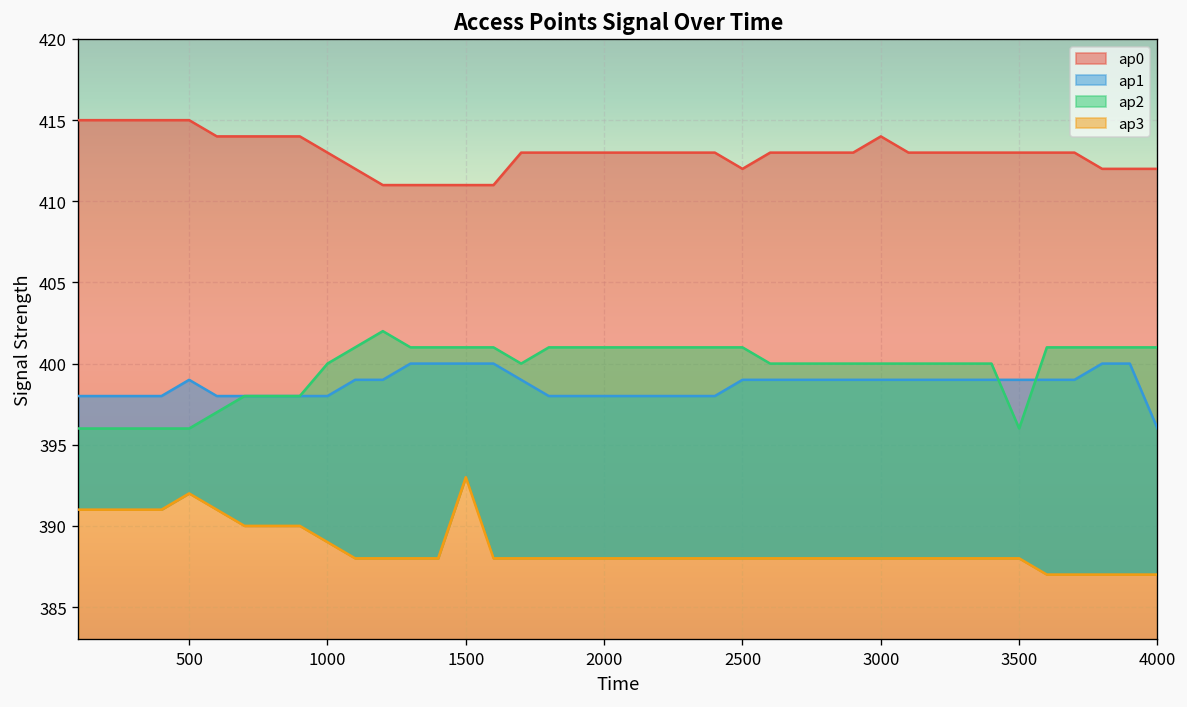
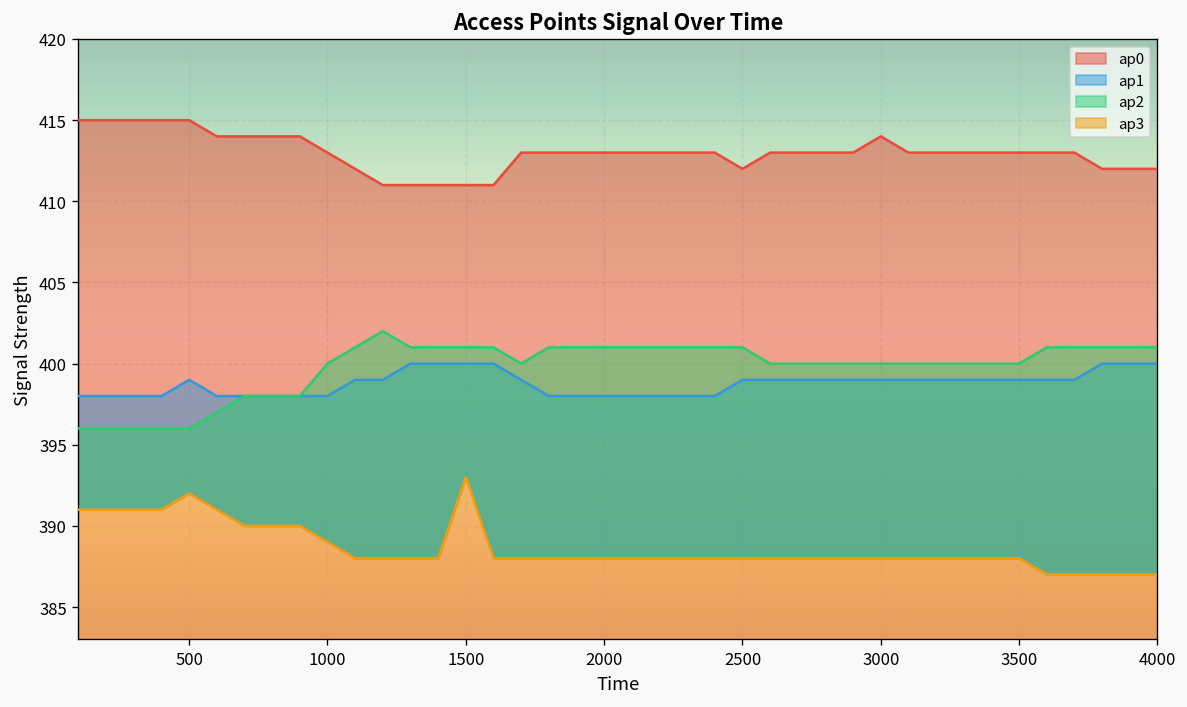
  {
    "ap0": {
      "500": 415,
      "1000": 413,
      "1500": 411,
      "2000": 413,
      "2500": 412,
      "3000": 414,
      "3500": 413,
      "4000": 412
    },
    "ap1": {
      "500": 399,
      "1000": 398,
      "1500": 400,
      "2000": 398,
      "2500": 399,
      "3000": 399,
      "3500": 399,
-     "4000": 396
+     "4000": 400
    },
    "ap2": {
      "500": 396,
      "1000": 400,
      "1500": 401,
      "2000": 401,
      "2500": 401,
      "3000": 400,
-     "3500": 396,
+     "3500": 400,
      "4000": 401
    },
    "ap3": {
      "500": 392,
      "1000": 389,
      "1500": 393,
      "2000": 388,
      "2500": 388,
      "3000": 388,
      "3500": 388,
      "4000": 387
    }
  }
